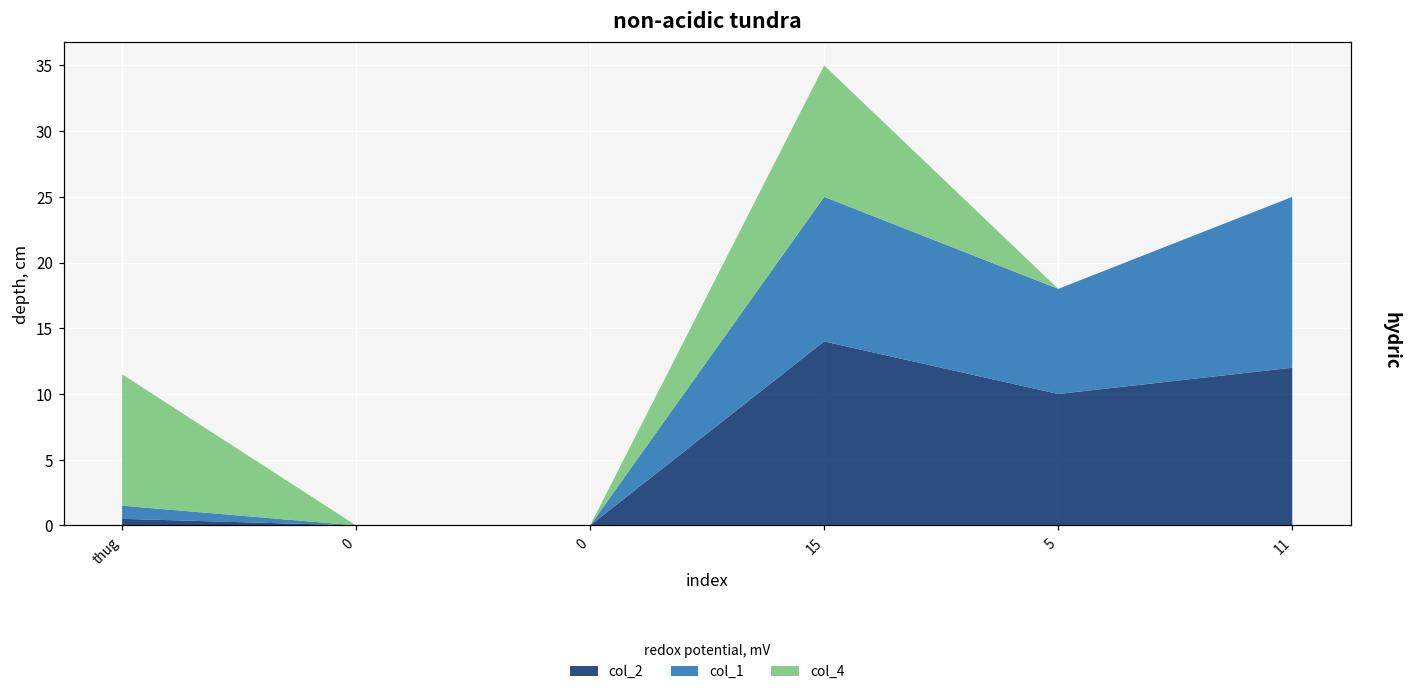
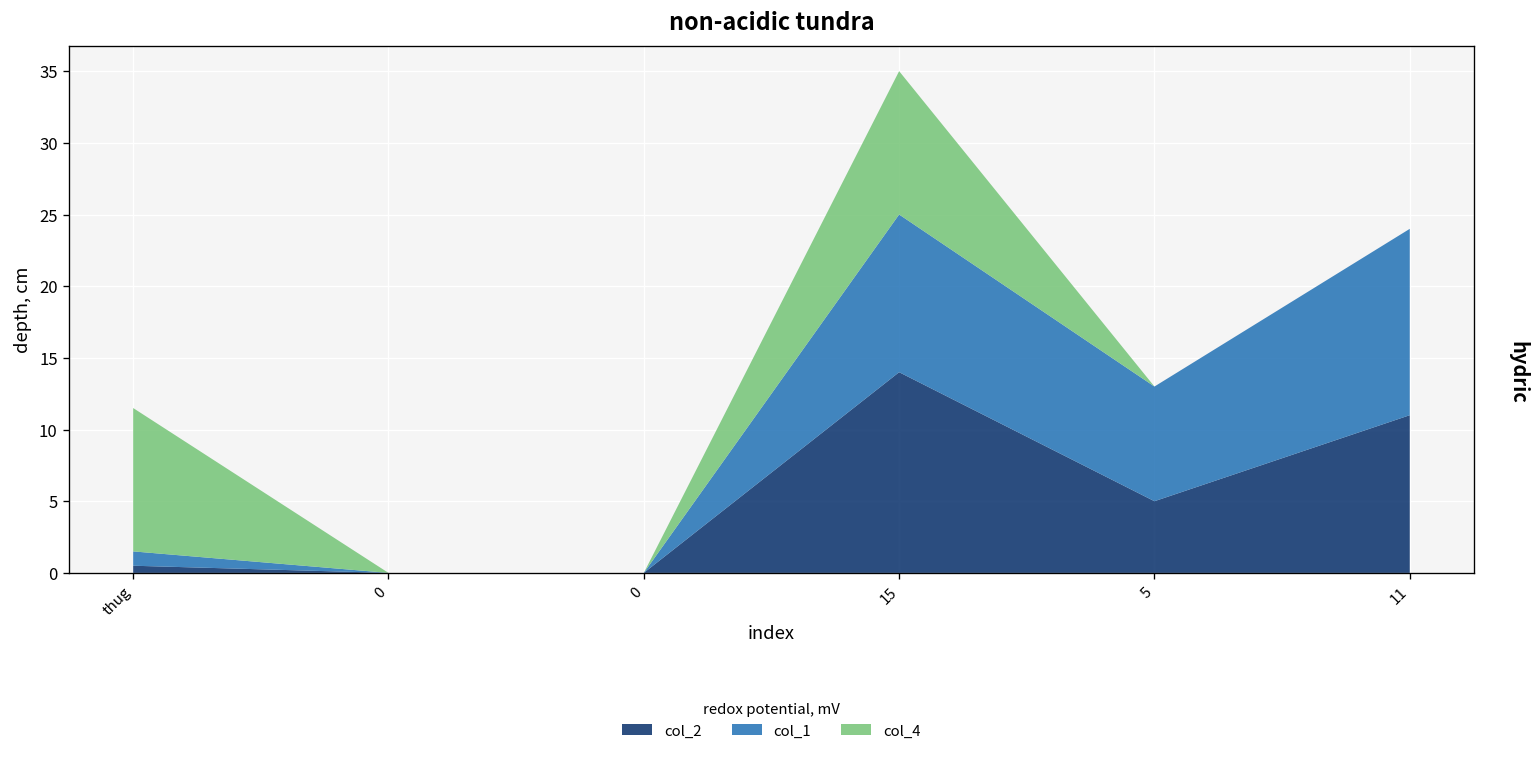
  {
    "col_2": {
      "thug": 0.5,
      "15": 14,
-     "5": 10,
-     "11": 12
+     "5": 5,
+     "11": 11
    },
    "col_1": {
      "thug": 1,
      "15": 11
    },
    "col_4": {
      "thug": 10,
      "15": 10
    }
  }
